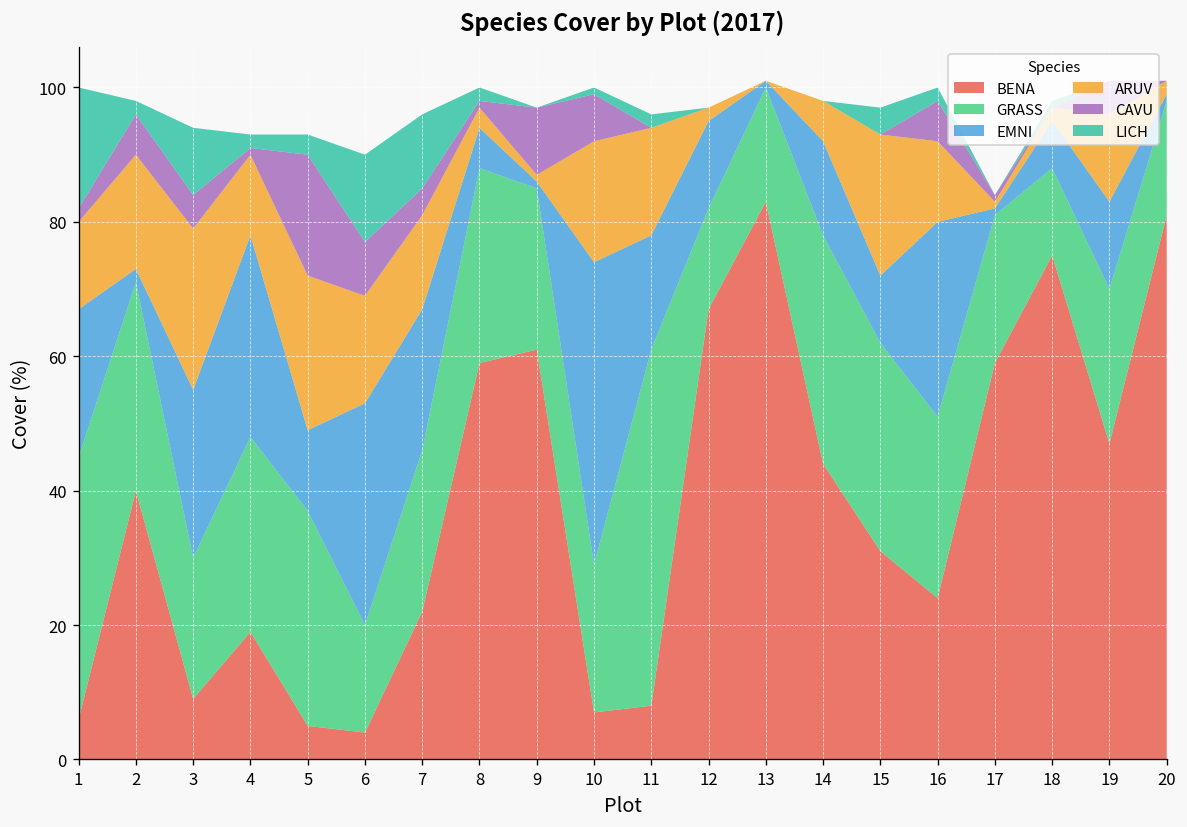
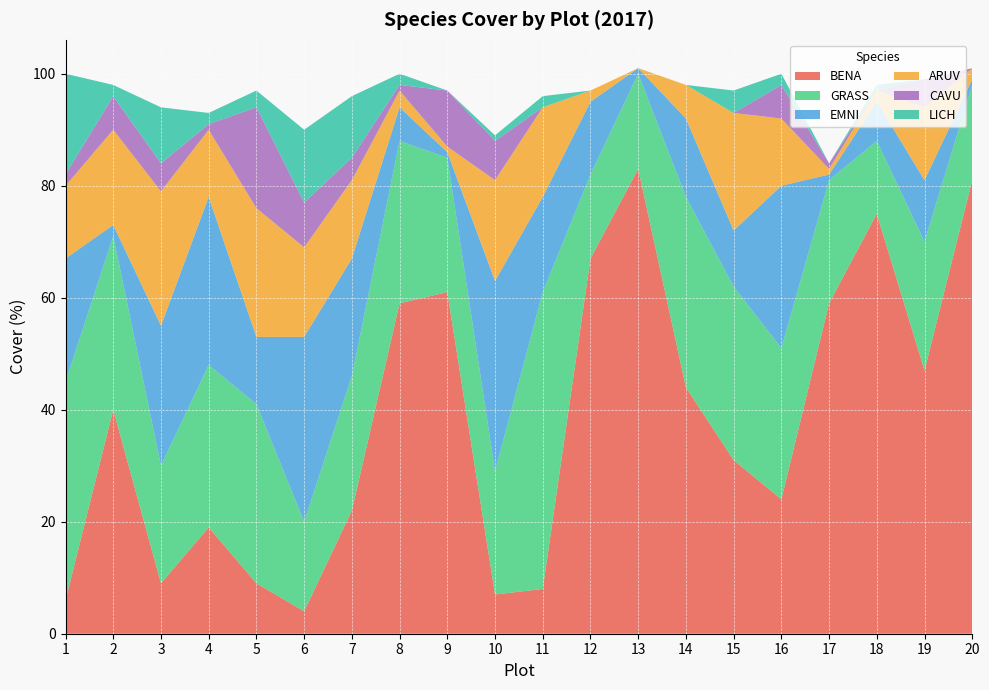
  {
    "BENA": {
      "1": 6,
      "2": 40,
      "3": 9,
      "4": 19,
-     "5": 5,
+     "5": 9,
      "6": 4,
      "7": 22,
      "8": 59,
      "9": 61,
      "10": 7,
      "11": 8,
      "12": 67,
      "13": 83,
      "14": 44,
      "15": 31,
      "16": 24,
      "17": 59,
      "18": 75,
      "19": 47,
      "20": 81
    },
    "EMNI": {
      "1": 22,
      "2": 2,
      "3": 25,
      "4": 30,
      "5": 12,
      "6": 33,
      "7": 21,
      "8": 6,
      "9": 1,
-     "10": 45,
+     "10": 34,
      "11": 17,
      "12": 13,
      "14": 14,
      "15": 10,
      "16": 29,
      "17": 1,
-     "19": 13,
+     "19": 11,
      "20": 1
    },
    "ARUV": {
      "1": 13,
      "2": 17,
      "3": 24,
      "4": 12,
      "5": 23,
      "6": 16,
      "7": 14,
      "8": 3,
      "9": 1,
      "10": 18,
      "16": 12,
      "17": 1
    },
    "CAVU": {
      "1": 2,
      "2": 6,
      "3": 5,
      "4": 1,
      "5": 18,
      "6": 8,
      "7": 4,
      "8": 1,
      "10": 7,
      "16": 6
    }
  }
